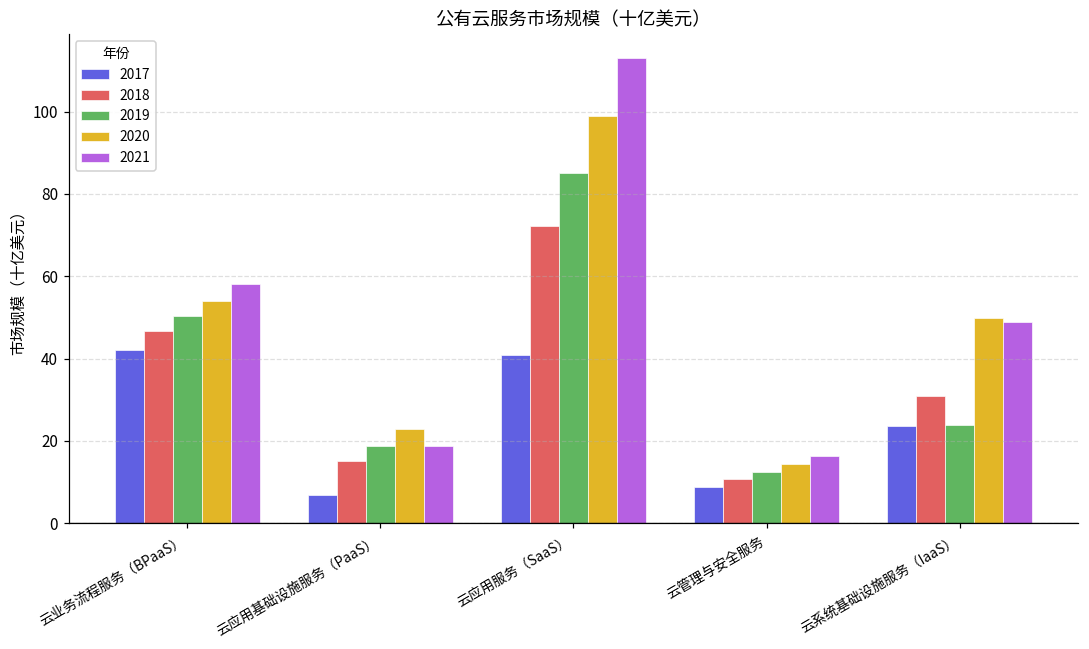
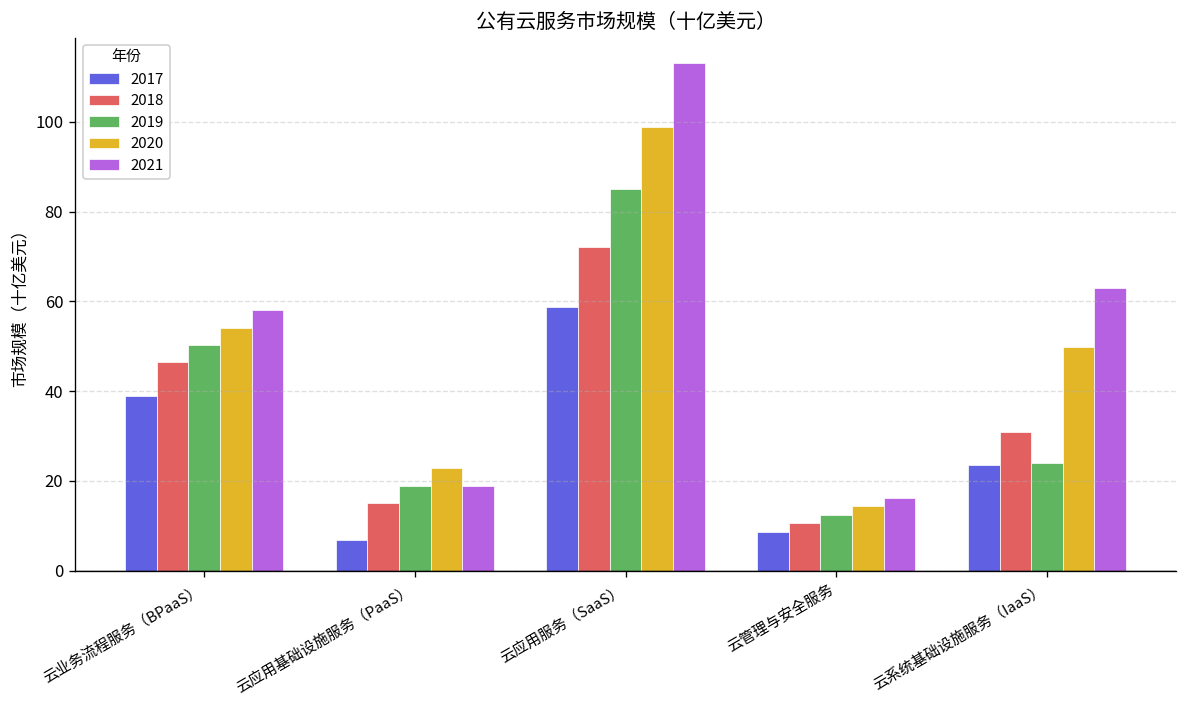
  {
    "2017": {
-     "云业务流程服务（BPaaS）": 42,
+     "云业务流程服务（BPaaS）": 39,
      "云应用基础设施服务（PaaS）": 7,
-     "云应用服务（SaaS）": 41,
+     "云应用服务（SaaS）": 59,
      "云管理与安全服务": 9,
      "云系统基础设施服务（IaaS）": 24
    },
    "2018": {
      "云业务流程服务（BPaaS）": 47,
      "云应用基础设施服务（PaaS）": 15,
      "云应用服务（SaaS）": 72,
      "云管理与安全服务": 11,
      "云系统基础设施服务（IaaS）": 31
    },
    "2019": {
      "云业务流程服务（BPaaS）": 50,
      "云应用基础设施服务（PaaS）": 19,
      "云应用服务（SaaS）": 85,
      "云管理与安全服务": 13,
      "云系统基础设施服务（IaaS）": 24
    },
    "2020": {
      "云业务流程服务（BPaaS）": 54,
      "云应用基础设施服务（PaaS）": 23,
      "云应用服务（SaaS）": 99,
      "云管理与安全服务": 14,
      "云系统基础设施服务（IaaS）": 50
    },
    "2021": {
      "云业务流程服务（BPaaS）": 58,
      "云应用基础设施服务（PaaS）": 19,
      "云应用服务（SaaS）": 113,
      "云管理与安全服务": 16,
-     "云系统基础设施服务（IaaS）": 49
+     "云系统基础设施服务（IaaS）": 63
    }
  }
